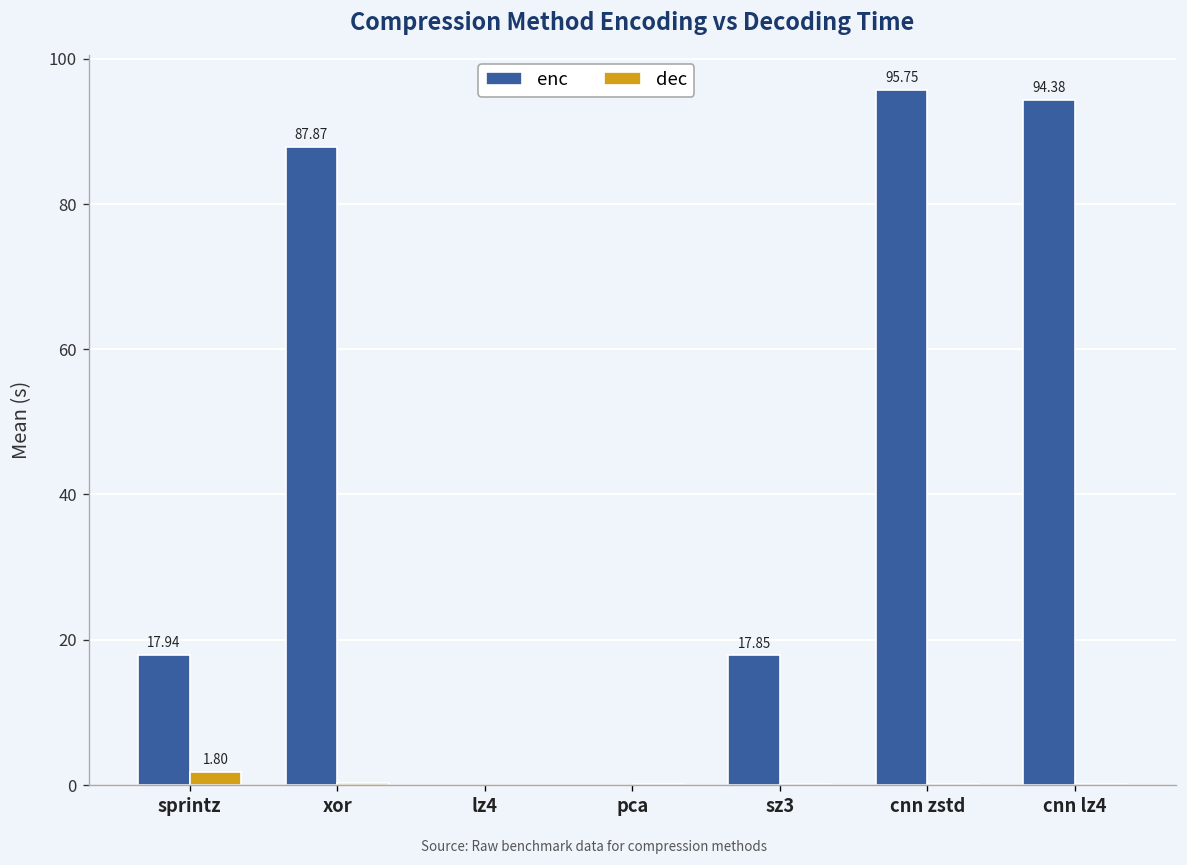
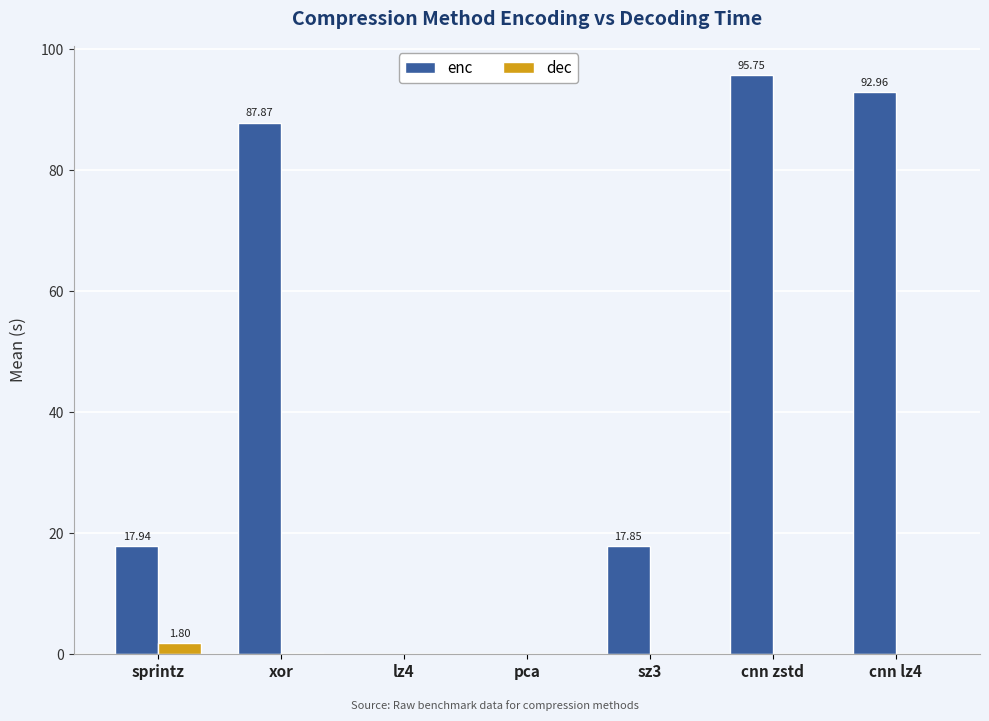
  {
    "enc": {
      "sprintz": 17.94,
      "xor": 87.87,
      "sz3": 17.85,
      "cnn zstd": 95.75,
-     "cnn lz4": 94.38
+     "cnn lz4": 92.96
    },
    "dec": {
      "sprintz": 1.80
    }
  }
